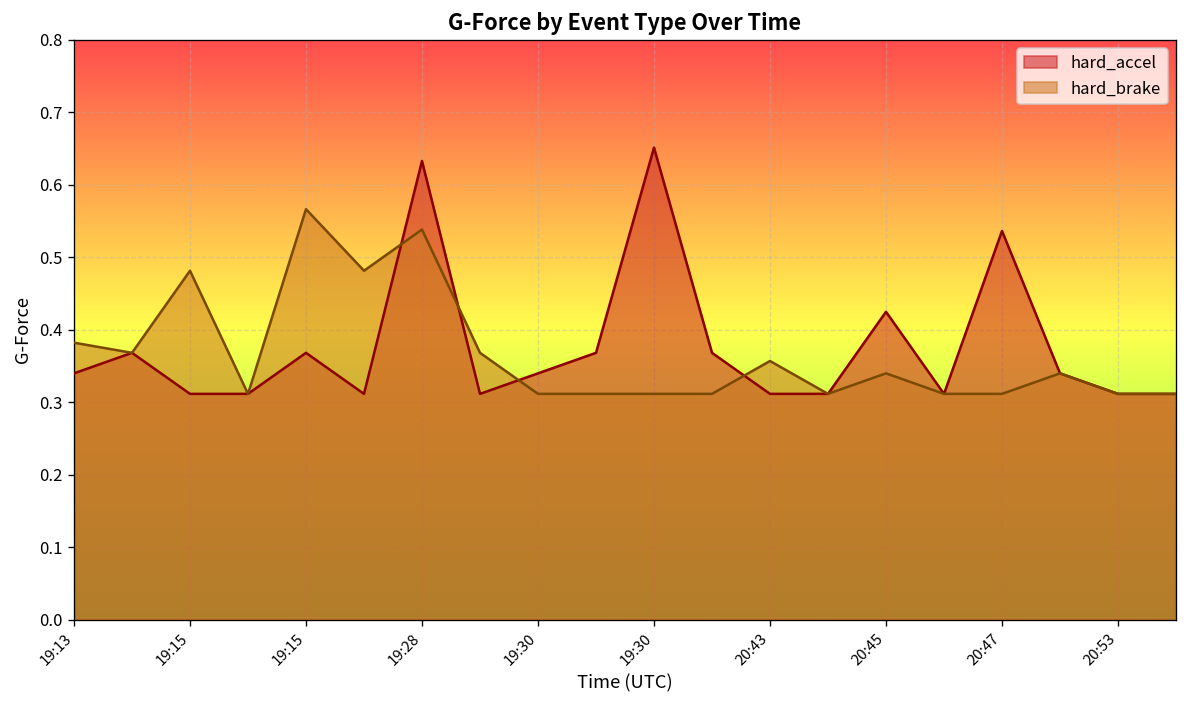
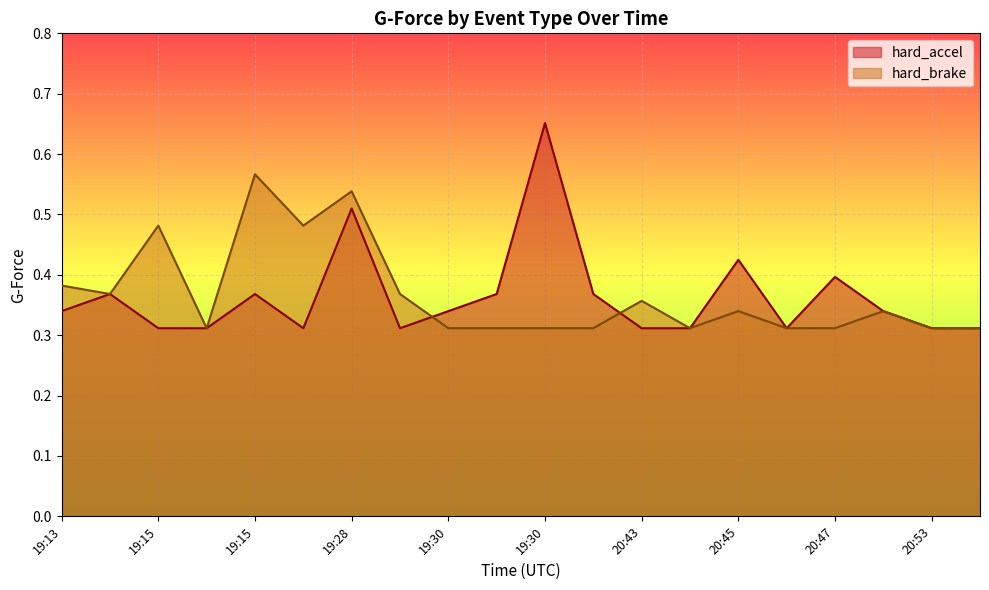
  {
    "hard_accel": {
      "19:13": 0.34,
-     "19:28": 0.63,
+     "19:28": 0.51,
      "20:43": 0.31,
-     "20:47": 0.54
+     "20:47": 0.40
    },
    "hard_brake": {
      "19:13": 0.38,
      "19:28": 0.54,
      "20:43": 0.36,
      "20:47": 0.31
    }
  }
